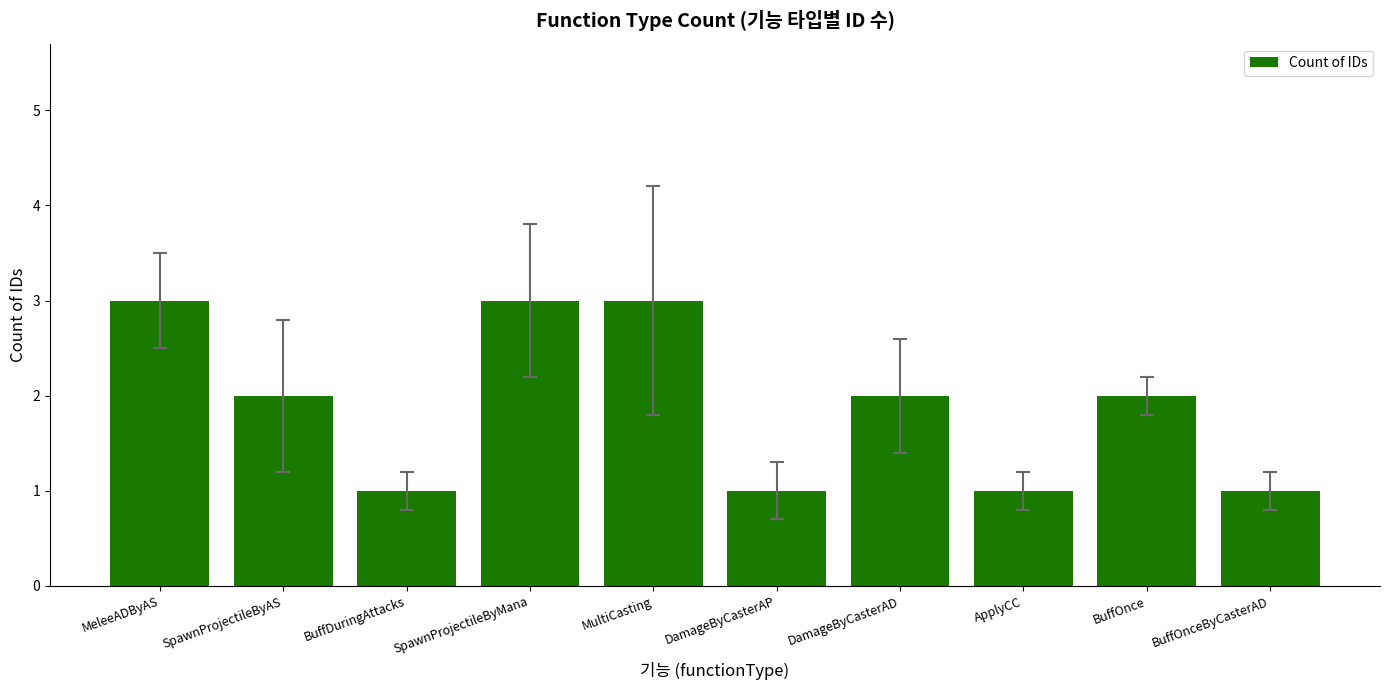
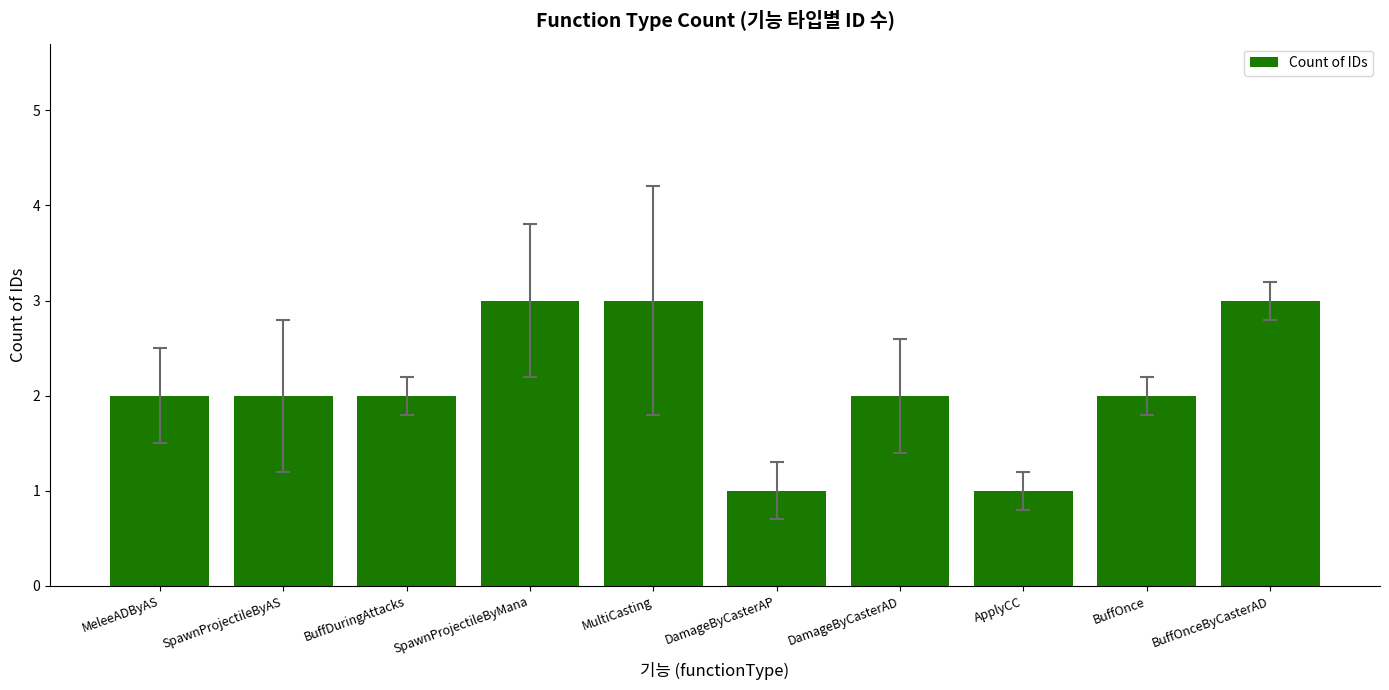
  {
    "Count of IDs": {
-     "MeleeADByAS": 3,
+     "MeleeADByAS": 2,
      "SpawnProjectileByAS": 2,
-     "BuffDuringAttacks": 1,
+     "BuffDuringAttacks": 2,
      "SpawnProjectileByMana": 3,
      "MultiCasting": 3,
      "DamageByCasterAP": 1,
      "DamageByCasterAD": 2,
      "ApplyCC": 1,
      "BuffOnce": 2,
-     "BuffOnceByCasterAD": 1
+     "BuffOnceByCasterAD": 3
    }
  }
